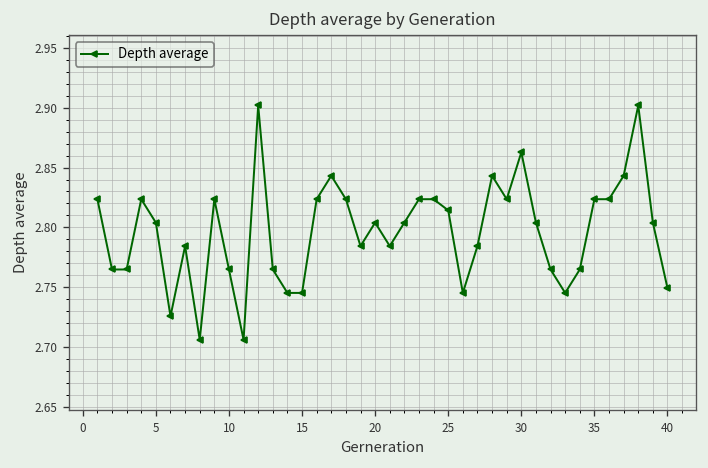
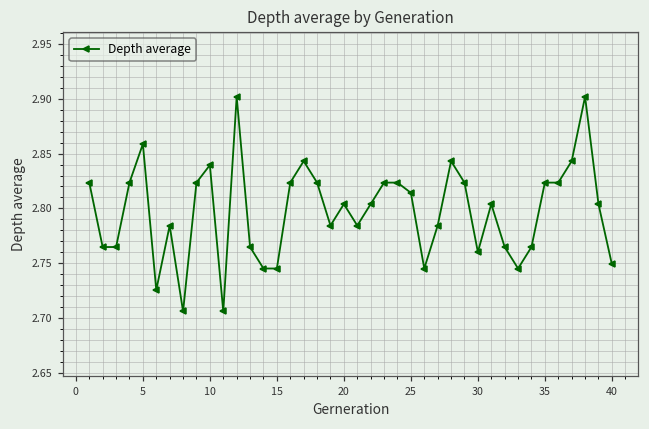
  {
-   "5": 2.80,
-   "10": 2.76,
+   "5": 2.86,
+   "10": 2.84,
    "15": 2.75,
    "20": 2.80,
    "25": 2.81,
-   "30": 2.86,
+   "30": 2.76,
    "35": 2.82,
    "40": 2.75
  }
